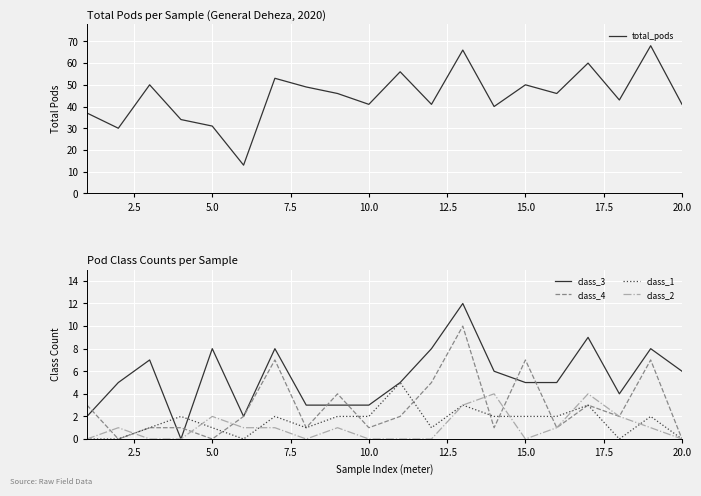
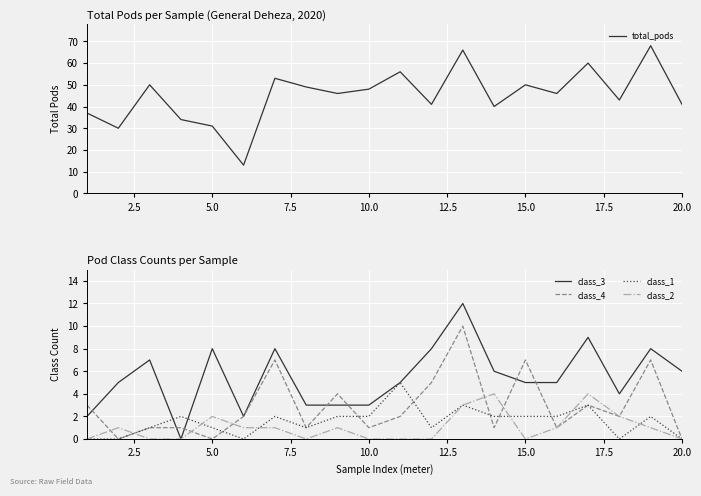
  {
    "Total Pods per Sample (General Deheza, 2020)": {
      "5.0": 31,
-     "10.0": 41,
+     "10.0": 48,
      "15.0": 50,
      "20.0": 41
    }
  }
